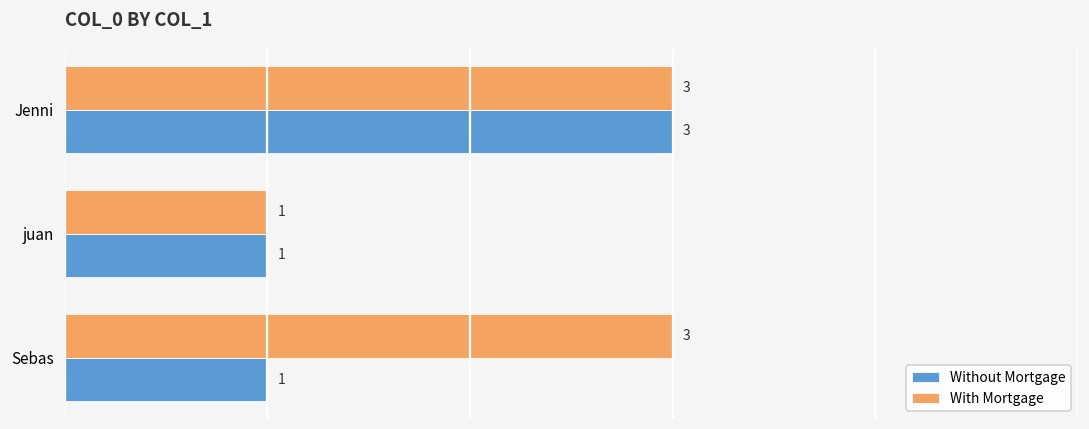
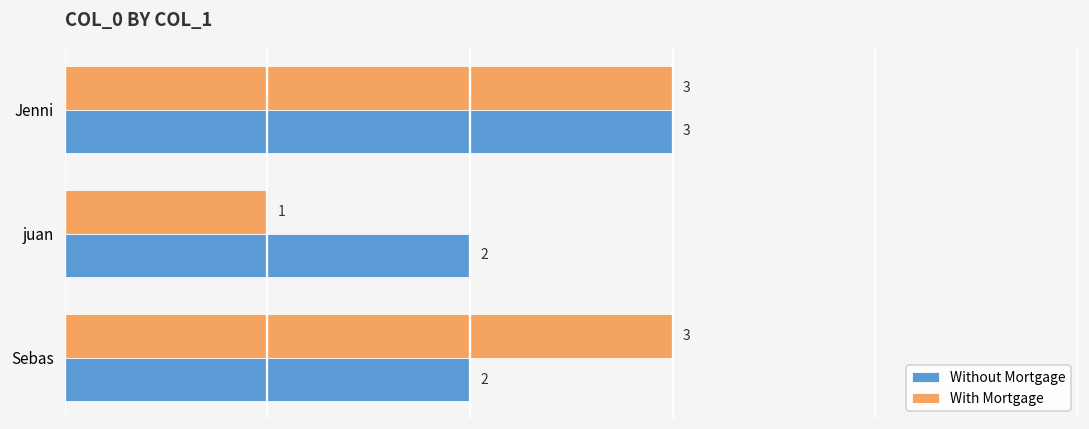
  {
    "Without Mortgage": {
      "Jenni": 3,
-     "juan": 1,
-     "Sebas": 1
+     "juan": 2,
+     "Sebas": 2
    },
    "With Mortgage": {
      "Jenni": 3,
      "juan": 1,
      "Sebas": 3
    }
  }
